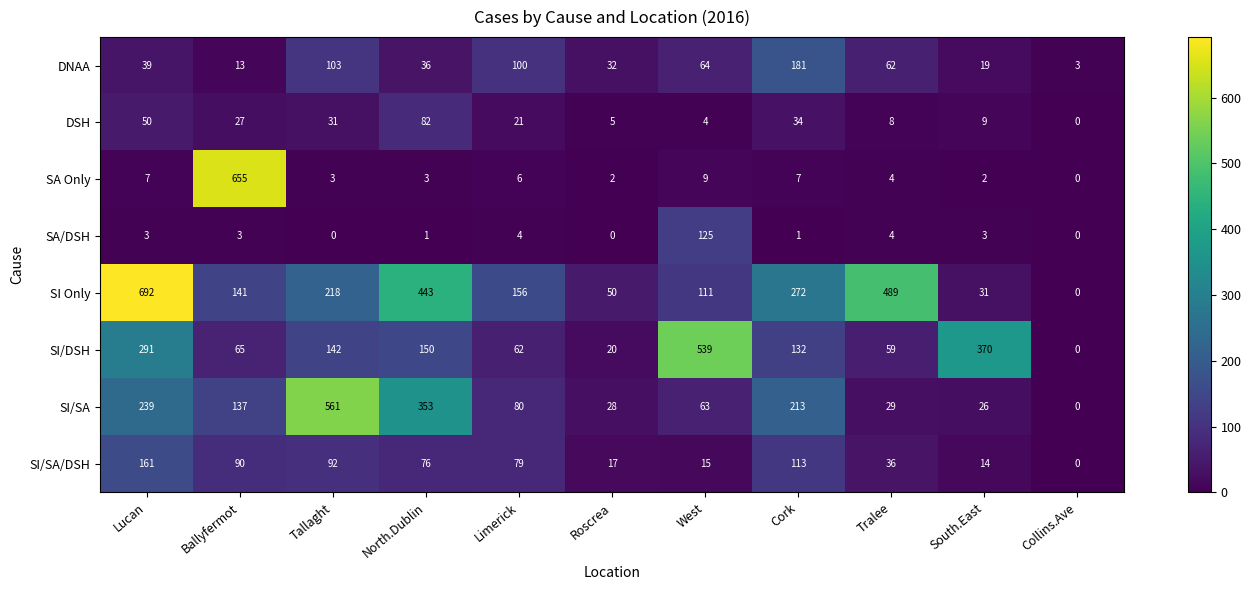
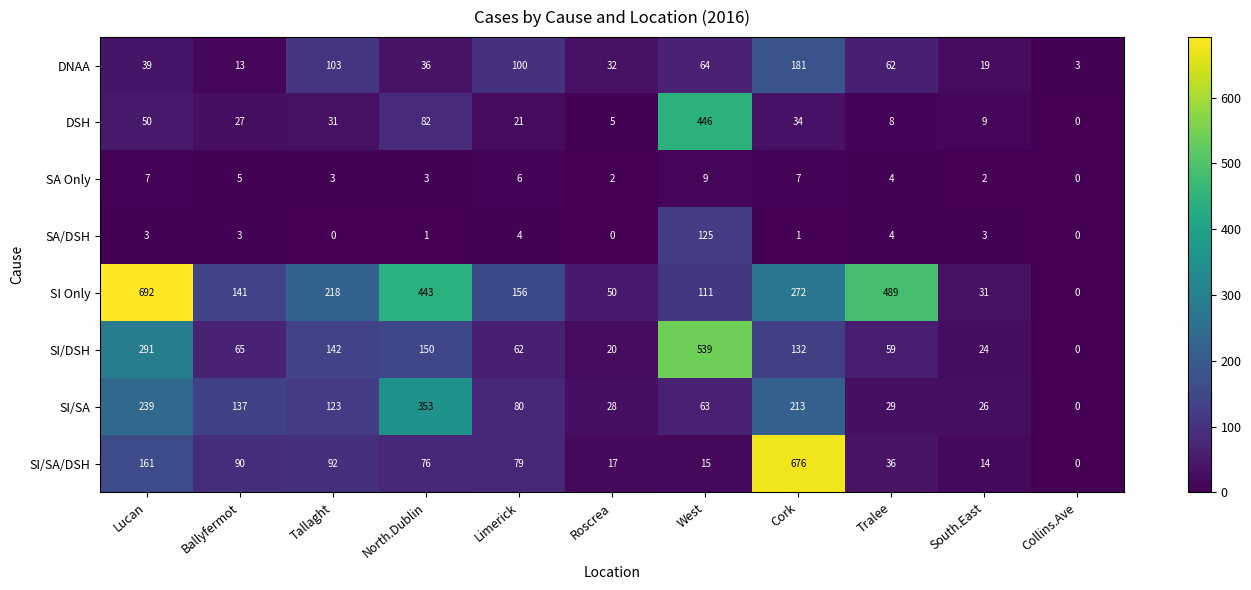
  {
    "DNAA": {
      "Lucan": 39,
      "Ballyfermot": 13,
      "Tallaght": 103,
      "North.Dublin": 36,
      "Limerick": 100,
      "Roscrea": 32,
      "West": 64,
      "Cork": 181,
      "Tralee": 62,
      "South.East": 19,
      "Collins.Ave": 3
    },
    "DSH": {
      "Lucan": 50,
      "Ballyfermot": 27,
      "Tallaght": 31,
      "North.Dublin": 82,
      "Limerick": 21,
      "Roscrea": 5,
-     "West": 4,
+     "West": 446,
      "Cork": 34,
      "Tralee": 8,
      "South.East": 9,
      "Collins.Ave": 0
    },
    "SA Only": {
      "Lucan": 7,
-     "Ballyfermot": 655,
+     "Ballyfermot": 5,
      "Tallaght": 3,
      "North.Dublin": 3,
      "Limerick": 6,
      "Roscrea": 2,
      "West": 9,
      "Cork": 7,
      "Tralee": 4,
      "South.East": 2,
      "Collins.Ave": 0
    },
    "SA/DSH": {
      "Lucan": 3,
      "Ballyfermot": 3,
      "Tallaght": 0,
      "North.Dublin": 1,
      "Limerick": 4,
      "Roscrea": 0,
      "West": 125,
      "Cork": 1,
      "Tralee": 4,
      "South.East": 3,
      "Collins.Ave": 0
    },
    "SI Only": {
      "Lucan": 692,
      "Ballyfermot": 141,
      "Tallaght": 218,
      "North.Dublin": 443,
      "Limerick": 156,
      "Roscrea": 50,
      "West": 111,
      "Cork": 272,
      "Tralee": 489,
      "South.East": 31,
      "Collins.Ave": 0
    },
    "SI/DSH": {
      "Lucan": 291,
      "Ballyfermot": 65,
      "Tallaght": 142,
      "North.Dublin": 150,
      "Limerick": 62,
      "Roscrea": 20,
      "West": 539,
      "Cork": 132,
      "Tralee": 59,
-     "South.East": 370,
+     "South.East": 24,
      "Collins.Ave": 0
    },
    "SI/SA": {
      "Lucan": 239,
      "Ballyfermot": 137,
-     "Tallaght": 561,
+     "Tallaght": 123,
      "North.Dublin": 353,
      "Limerick": 80,
      "Roscrea": 28,
      "West": 63,
      "Cork": 213,
      "Tralee": 29,
      "South.East": 26,
      "Collins.Ave": 0
    },
    "SI/SA/DSH": {
      "Lucan": 161,
      "Ballyfermot": 90,
      "Tallaght": 92,
      "North.Dublin": 76,
      "Limerick": 79,
      "Roscrea": 17,
      "West": 15,
-     "Cork": 113,
+     "Cork": 676,
      "Tralee": 36,
      "South.East": 14,
      "Collins.Ave": 0
    }
  }
